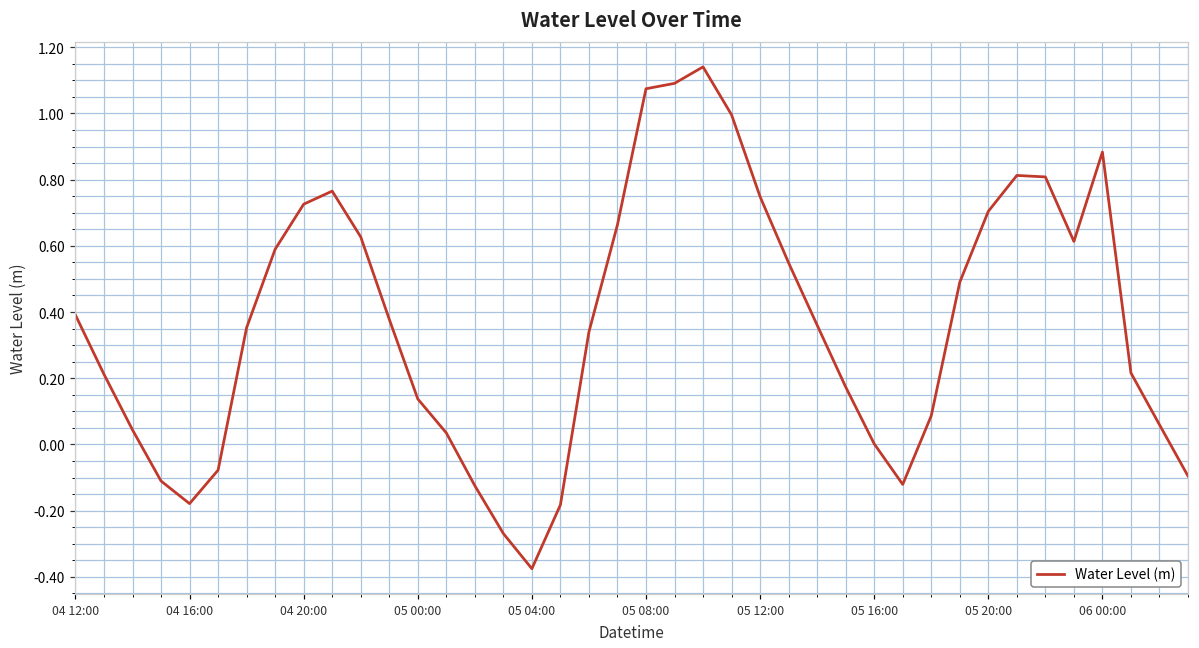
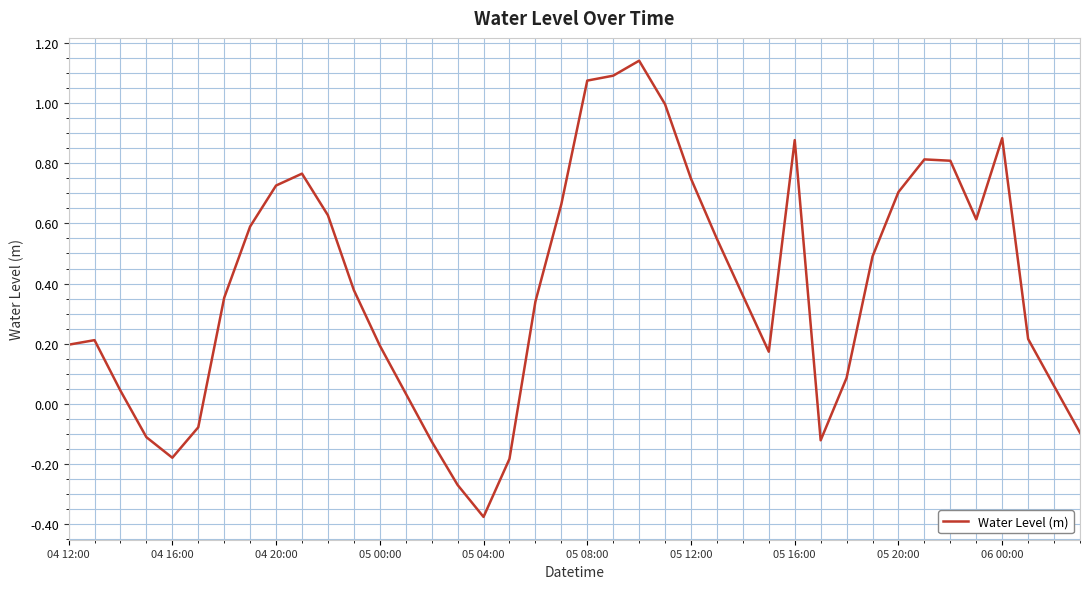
  {
-   "04 12:00": 0.39,
+   "04 12:00": 0.20,
    "04 16:00": -0.18,
    "04 20:00": 0.73,
-   "05 00:00": 0.14,
+   "05 00:00": 0.19,
    "05 04:00": -0.38,
    "05 08:00": 1.07,
    "05 12:00": 0.75,
-   "05 16:00": 0.00,
+   "05 16:00": 0.88,
    "05 20:00": 0.70,
    "06 00:00": 0.88
  }
